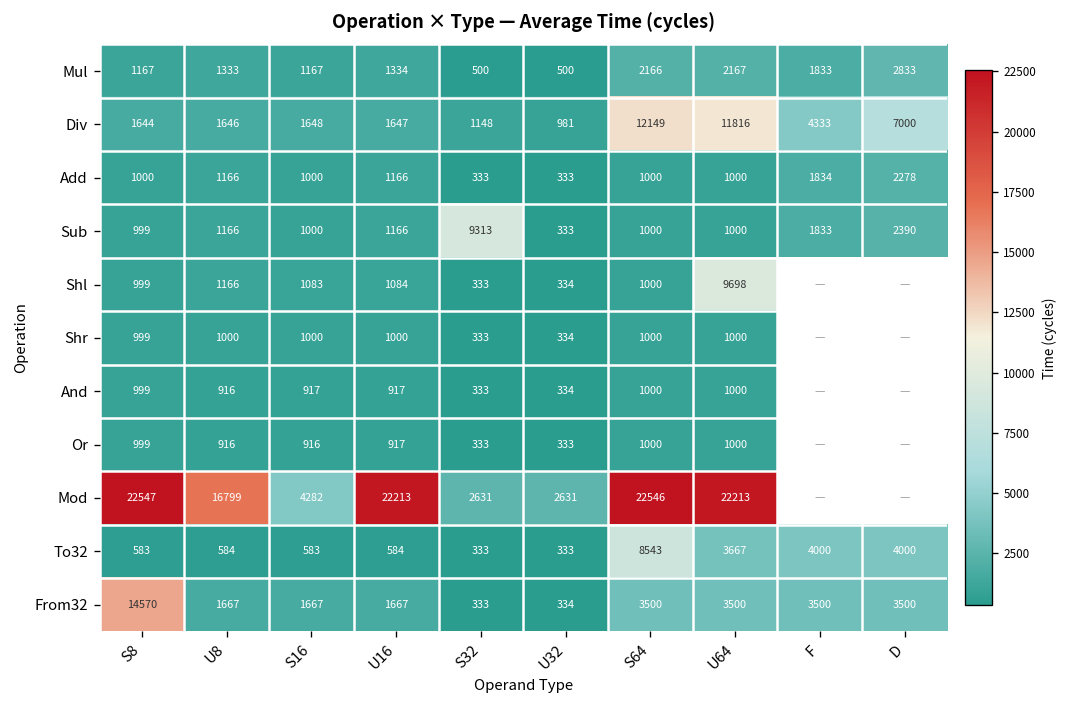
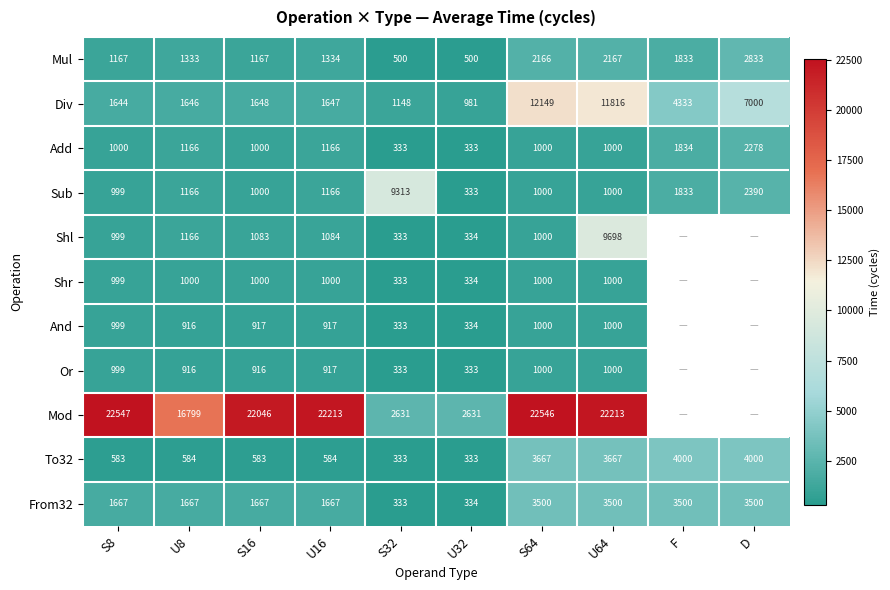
  {
    "Mul": {
      "S8": 1167,
      "U8": 1333,
      "S16": 1167,
      "U16": 1334,
      "S32": 500,
      "U32": 500,
      "S64": 2166,
      "U64": 2167,
      "F": 1833,
      "D": 2833
    },
    "Div": {
      "S8": 1644,
      "U8": 1646,
      "S16": 1648,
      "U16": 1647,
      "S32": 1148,
      "U32": 981,
      "S64": 12149,
      "U64": 11816,
      "F": 4333,
      "D": 7000
    },
    "Add": {
      "S8": 1000,
      "U8": 1166,
      "S16": 1000,
      "U16": 1166,
      "S32": 333,
      "U32": 333,
      "S64": 1000,
      "U64": 1000,
      "F": 1834,
      "D": 2278
    },
    "Sub": {
      "S8": 999,
      "U8": 1166,
      "S16": 1000,
      "U16": 1166,
      "S32": 9313,
      "U32": 333,
      "S64": 1000,
      "U64": 1000,
      "F": 1833,
      "D": 2390
    },
    "Shl": {
      "S8": 999,
      "U8": 1166,
      "S16": 1083,
      "U16": 1084,
      "S32": 333,
      "U32": 334,
      "S64": 1000,
      "U64": 9698
    },
    "Shr": {
      "S8": 999,
      "U8": 1000,
      "S16": 1000,
      "U16": 1000,
      "S32": 333,
      "U32": 334,
      "S64": 1000,
      "U64": 1000
    },
    "And": {
      "S8": 999,
      "U8": 916,
      "S16": 917,
      "U16": 917,
      "S32": 333,
      "U32": 334,
      "S64": 1000,
      "U64": 1000
    },
    "Or": {
      "S8": 999,
      "U8": 916,
      "S16": 916,
      "U16": 917,
      "S32": 333,
      "U32": 333,
      "S64": 1000,
      "U64": 1000
    },
    "Mod": {
      "S8": 22547,
      "U8": 16799,
-     "S16": 4282,
+     "S16": 22046,
      "U16": 22213,
      "S32": 2631,
      "U32": 2631,
      "S64": 22546,
      "U64": 22213
    },
    "To32": {
      "S8": 583,
      "U8": 584,
      "S16": 583,
      "U16": 584,
      "S32": 333,
      "U32": 333,
-     "S64": 8543,
+     "S64": 3667,
      "U64": 3667,
      "F": 4000,
      "D": 4000
    },
    "From32": {
-     "S8": 14570,
+     "S8": 1667,
      "U8": 1667,
      "S16": 1667,
      "U16": 1667,
      "S32": 333,
      "U32": 334,
      "S64": 3500,
      "U64": 3500,
      "F": 3500,
      "D": 3500
    }
  }
